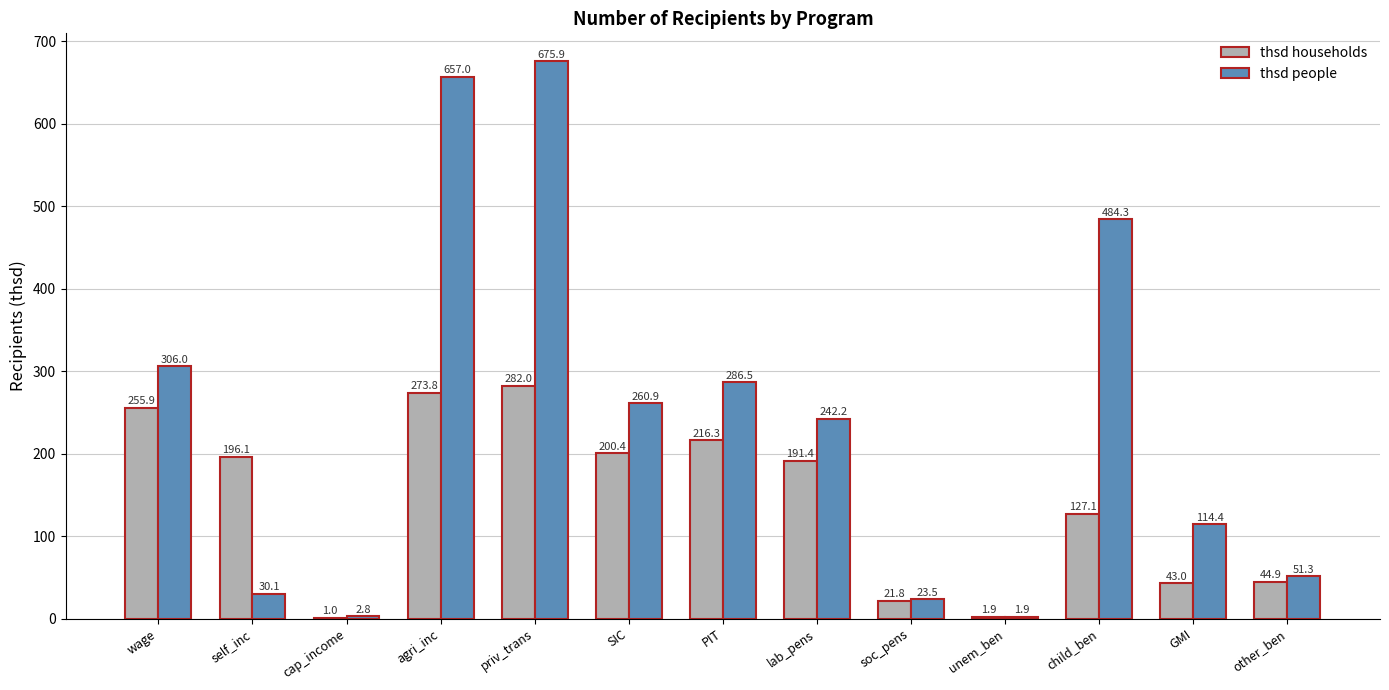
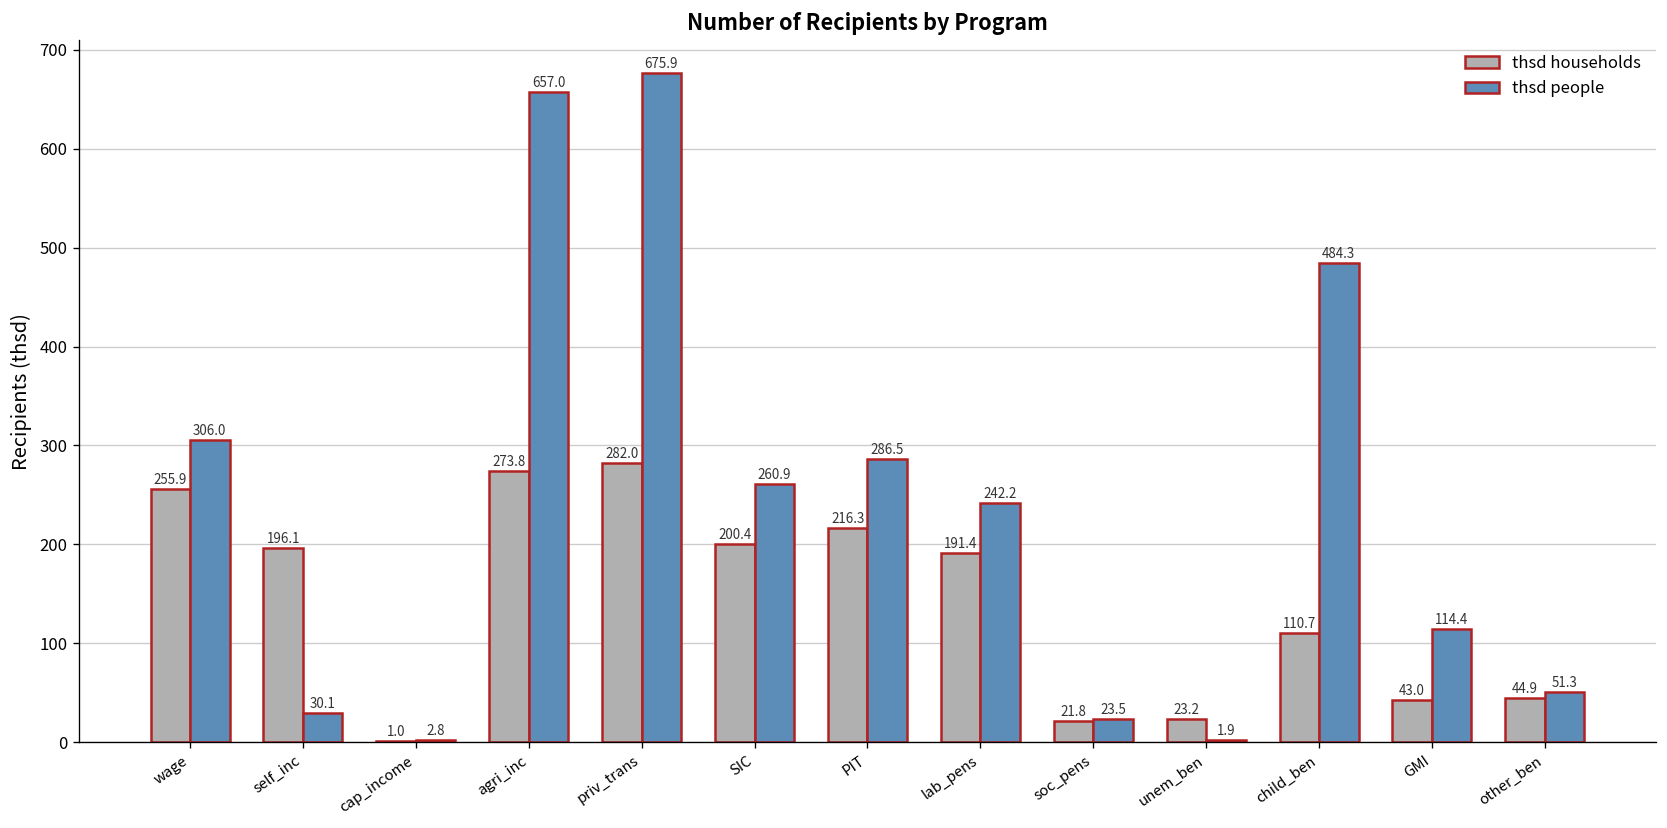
  {
    "thsd households": {
      "wage": 255.9,
      "self_inc": 196.1,
      "cap_income": 1.0,
      "agri_inc": 273.8,
      "priv_trans": 282.0,
      "SIC": 200.4,
      "PIT": 216.3,
      "lab_pens": 191.4,
      "soc_pens": 21.8,
-     "unem_ben": 1.9,
-     "child_ben": 127.1,
+     "unem_ben": 23.2,
+     "child_ben": 110.7,
      "GMI": 43.0,
      "other_ben": 44.9
    },
    "thsd people": {
      "wage": 306.0,
      "self_inc": 30.1,
      "cap_income": 2.8,
      "agri_inc": 657.0,
      "priv_trans": 675.9,
      "SIC": 260.9,
      "PIT": 286.5,
      "lab_pens": 242.2,
      "soc_pens": 23.5,
      "unem_ben": 1.9,
      "child_ben": 484.3,
      "GMI": 114.4,
      "other_ben": 51.3
    }
  }
